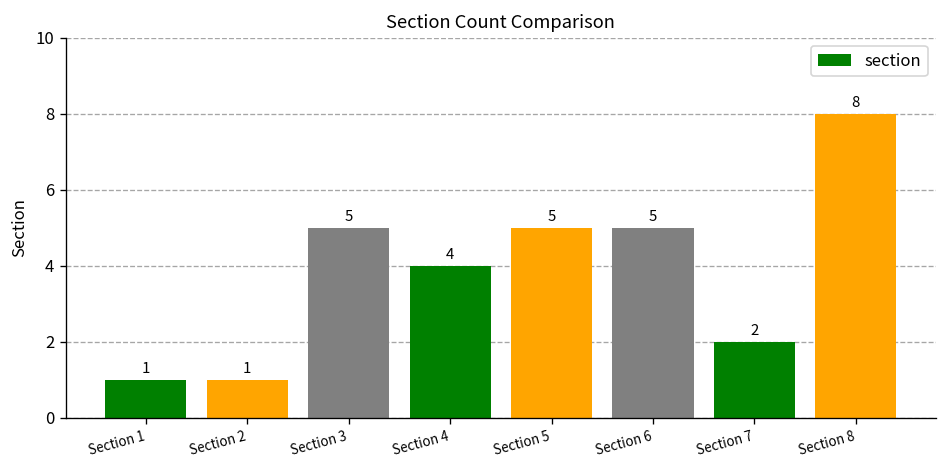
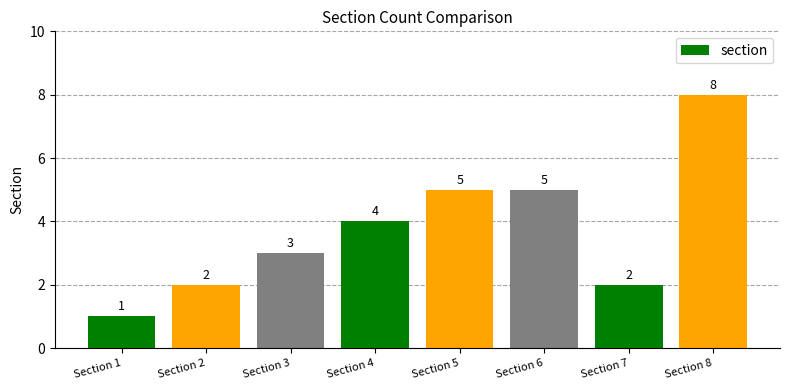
  {
    "Section 1": 1,
-   "Section 2": 1,
-   "Section 3": 5,
+   "Section 2": 2,
+   "Section 3": 3,
    "Section 4": 4,
    "Section 5": 5,
    "Section 6": 5,
    "Section 7": 2,
    "Section 8": 8
  }
